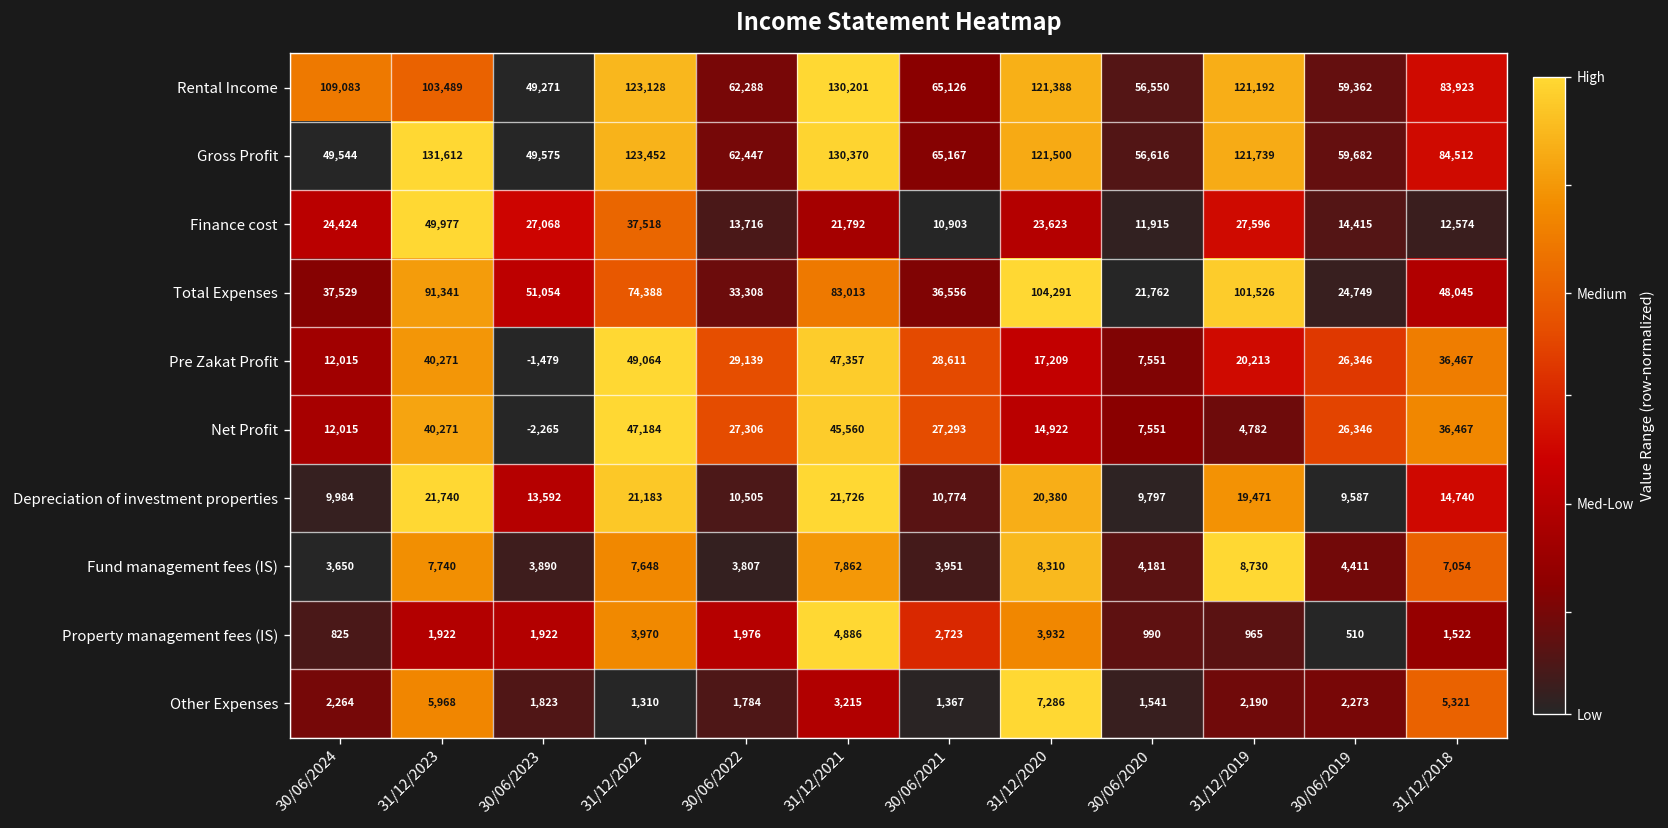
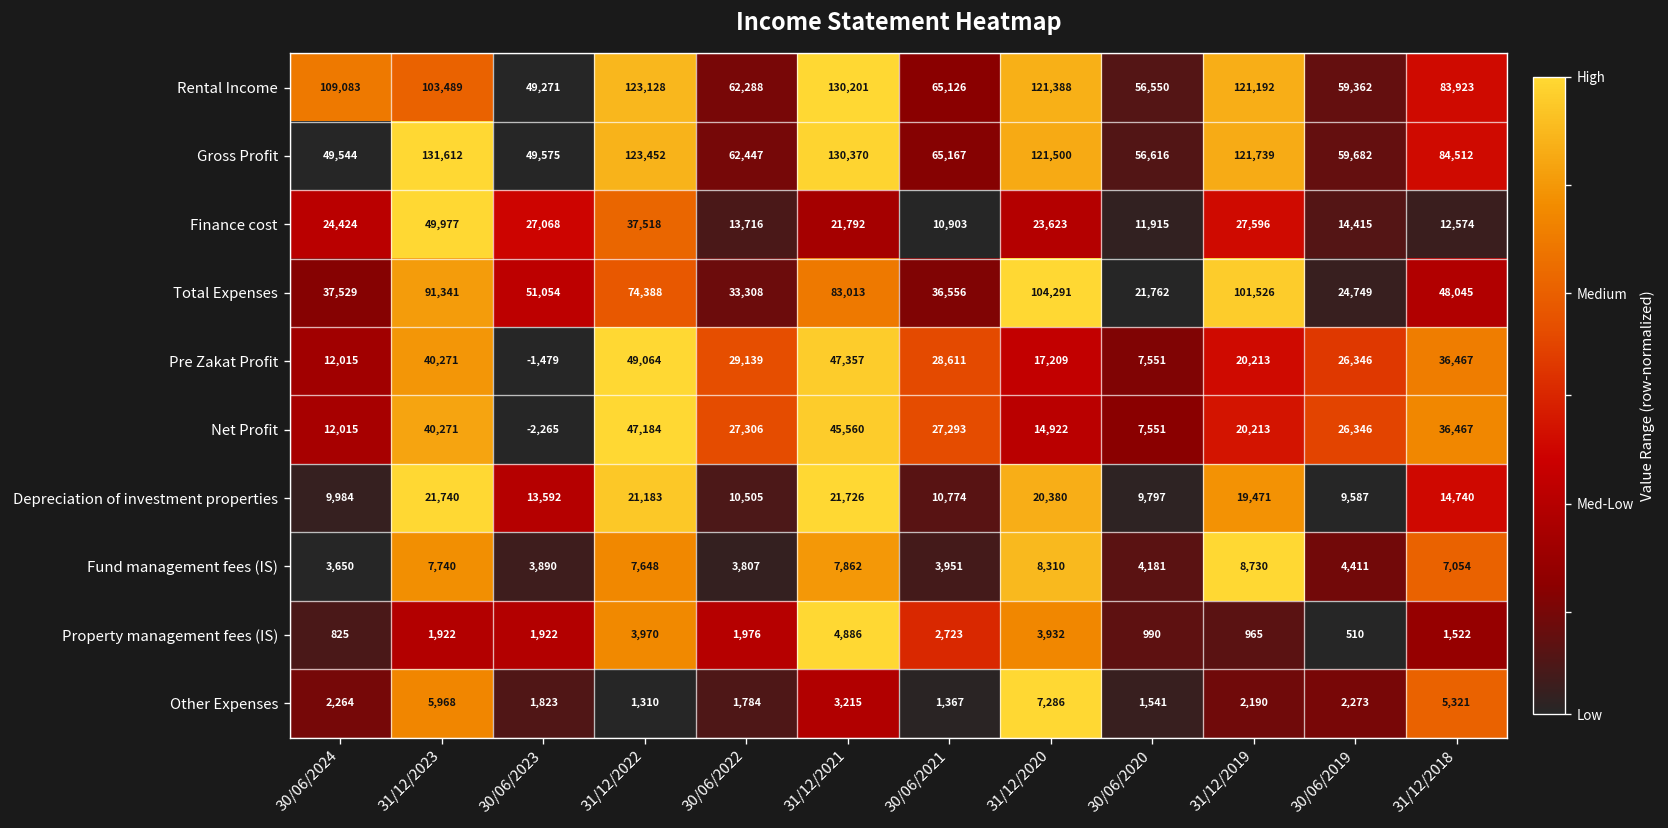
  {
    "Rental Income": {
      "30/06/2024": "109,083",
      "31/12/2023": "103,489",
      "30/06/2023": "49,271",
      "31/12/2022": "123,128",
      "30/06/2022": "62,288",
      "31/12/2021": "130,201",
      "30/06/2021": "65,126",
      "31/12/2020": "121,388",
      "30/06/2020": "56,550",
      "31/12/2019": "121,192",
      "30/06/2019": "59,362",
      "31/12/2018": "83,923"
    },
    "Gross Profit": {
      "30/06/2024": "49,544",
      "31/12/2023": "131,612",
      "30/06/2023": "49,575",
      "31/12/2022": "123,452",
      "30/06/2022": "62,447",
      "31/12/2021": "130,370",
      "30/06/2021": "65,167",
      "31/12/2020": "121,500",
      "30/06/2020": "56,616",
      "31/12/2019": "121,739",
      "30/06/2019": "59,682",
      "31/12/2018": "84,512"
    },
    "Finance cost": {
      "30/06/2024": "24,424",
      "31/12/2023": "49,977",
      "30/06/2023": "27,068",
      "31/12/2022": "37,518",
      "30/06/2022": "13,716",
      "31/12/2021": "21,792",
      "30/06/2021": "10,903",
      "31/12/2020": "23,623",
      "30/06/2020": "11,915",
      "31/12/2019": "27,596",
      "30/06/2019": "14,415",
      "31/12/2018": "12,574"
    },
    "Total Expenses": {
      "30/06/2024": "37,529",
      "31/12/2023": "91,341",
      "30/06/2023": "51,054",
      "31/12/2022": "74,388",
      "30/06/2022": "33,308",
      "31/12/2021": "83,013",
      "30/06/2021": "36,556",
      "31/12/2020": "104,291",
      "30/06/2020": "21,762",
      "31/12/2019": "101,526",
      "30/06/2019": "24,749",
      "31/12/2018": "48,045"
    },
    "Pre Zakat Profit": {
      "30/06/2024": "12,015",
      "31/12/2023": "40,271",
      "30/06/2023": "-1,479",
      "31/12/2022": "49,064",
      "30/06/2022": "29,139",
      "31/12/2021": "47,357",
      "30/06/2021": "28,611",
      "31/12/2020": "17,209",
      "30/06/2020": "7,551",
      "31/12/2019": "20,213",
      "30/06/2019": "26,346",
      "31/12/2018": "36,467"
    },
    "Net Profit": {
      "30/06/2024": "12,015",
      "31/12/2023": "40,271",
      "30/06/2023": "-2,265",
      "31/12/2022": "47,184",
      "30/06/2022": "27,306",
      "31/12/2021": "45,560",
      "30/06/2021": "27,293",
      "31/12/2020": "14,922",
      "30/06/2020": "7,551",
-     "31/12/2019": "4,782",
+     "31/12/2019": "20,213",
      "30/06/2019": "26,346",
      "31/12/2018": "36,467"
    },
    "Depreciation of investment properties": {
      "30/06/2024": "9,984",
      "31/12/2023": "21,740",
      "30/06/2023": "13,592",
      "31/12/2022": "21,183",
      "30/06/2022": "10,505",
      "31/12/2021": "21,726",
      "30/06/2021": "10,774",
      "31/12/2020": "20,380",
      "30/06/2020": "9,797",
      "31/12/2019": "19,471",
      "30/06/2019": "9,587",
      "31/12/2018": "14,740"
    },
    "Fund management fees (IS)": {
      "30/06/2024": "3,650",
      "31/12/2023": "7,740",
      "30/06/2023": "3,890",
      "31/12/2022": "7,648",
      "30/06/2022": "3,807",
      "31/12/2021": "7,862",
      "30/06/2021": "3,951",
      "31/12/2020": "8,310",
      "30/06/2020": "4,181",
      "31/12/2019": "8,730",
      "30/06/2019": "4,411",
      "31/12/2018": "7,054"
    },
    "Property management fees (IS)": {
      "30/06/2024": "825",
      "31/12/2023": "1,922",
      "30/06/2023": "1,922",
      "31/12/2022": "3,970",
      "30/06/2022": "1,976",
      "31/12/2021": "4,886",
      "30/06/2021": "2,723",
      "31/12/2020": "3,932",
      "30/06/2020": "990",
      "31/12/2019": "965",
      "30/06/2019": "510",
      "31/12/2018": "1,522"
    },
    "Other Expenses": {
      "30/06/2024": "2,264",
      "31/12/2023": "5,968",
      "30/06/2023": "1,823",
      "31/12/2022": "1,310",
      "30/06/2022": "1,784",
      "31/12/2021": "3,215",
      "30/06/2021": "1,367",
      "31/12/2020": "7,286",
      "30/06/2020": "1,541",
      "31/12/2019": "2,190",
      "30/06/2019": "2,273",
      "31/12/2018": "5,321"
    }
  }
